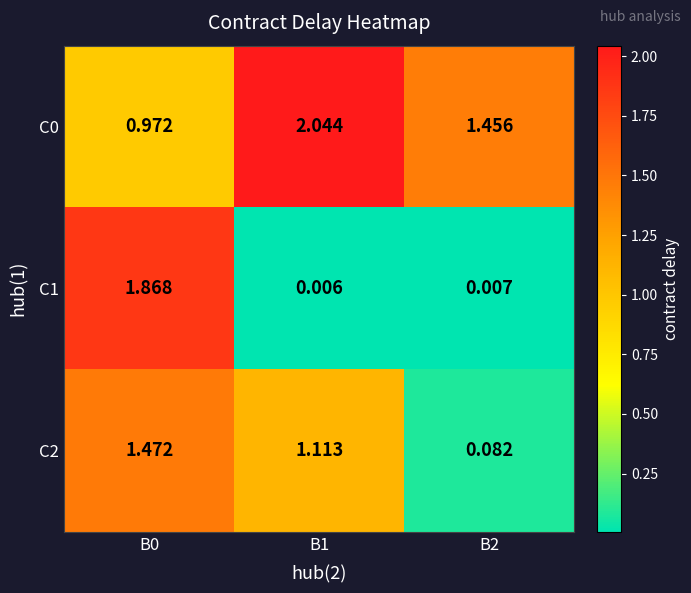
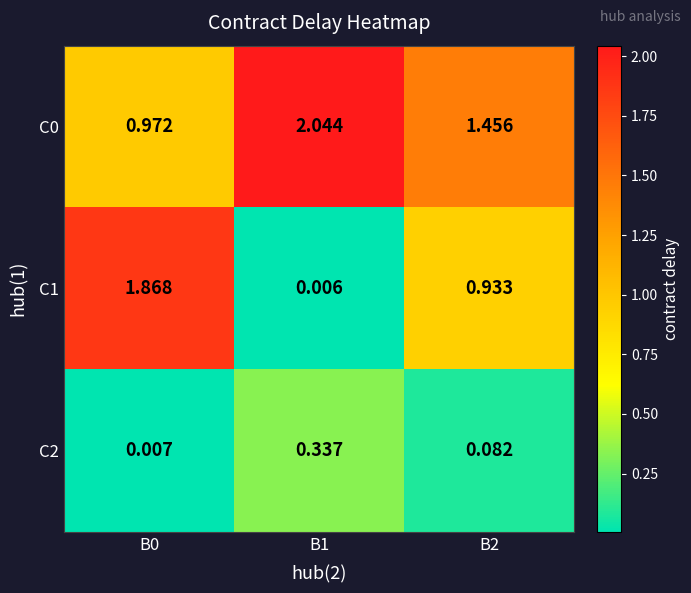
  {
    "C0": {
      "B0": 0.972,
      "B1": 2.044,
      "B2": 1.456
    },
    "C1": {
      "B0": 1.868,
      "B1": 0.006,
-     "B2": 0.007
+     "B2": 0.933
    },
    "C2": {
-     "B0": 1.472,
-     "B1": 1.113,
+     "B0": 0.007,
+     "B1": 0.337,
      "B2": 0.082
    }
  }
